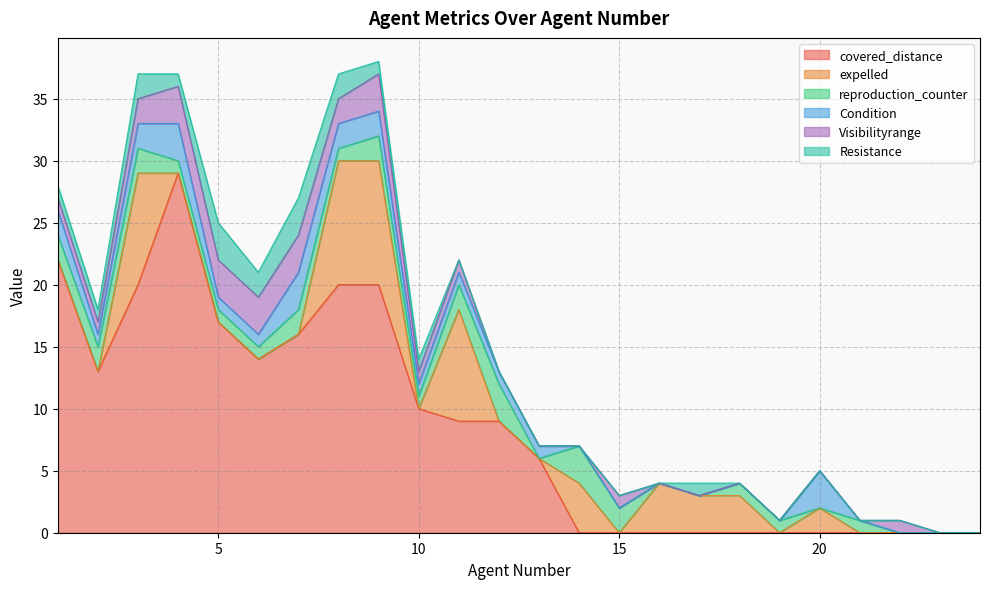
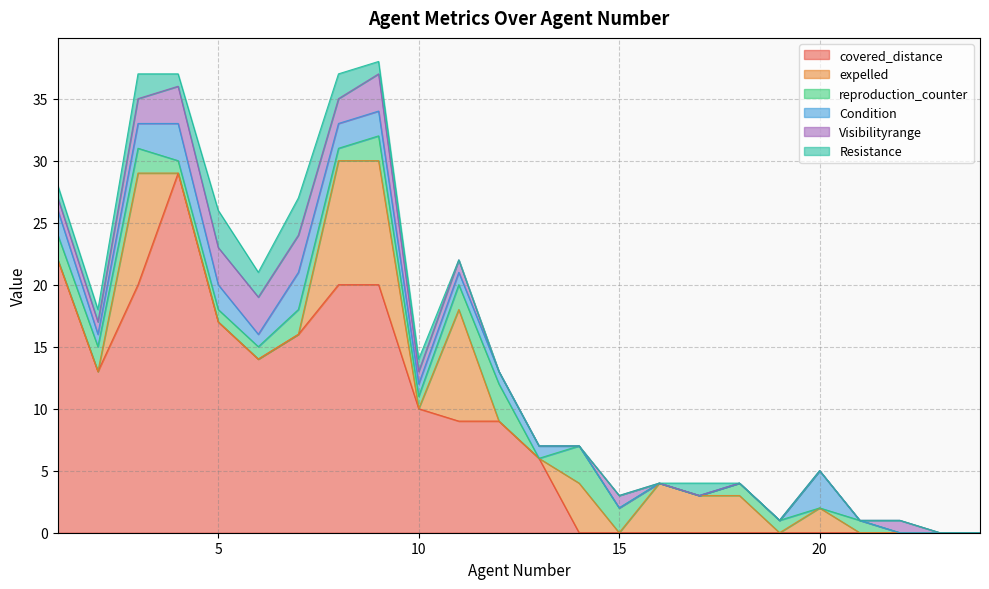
  {
    "Condition": {
-     "5": 1,
+     "5": 2,
      "10": 1
    },
    "Visibilityrange": {
      "5": 3,
      "10": 1
    }
  }
